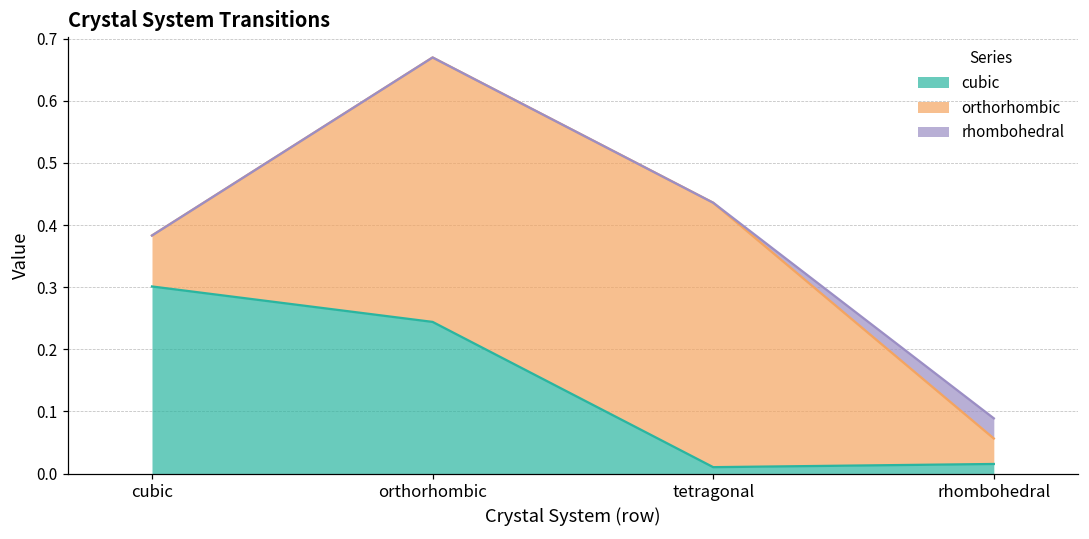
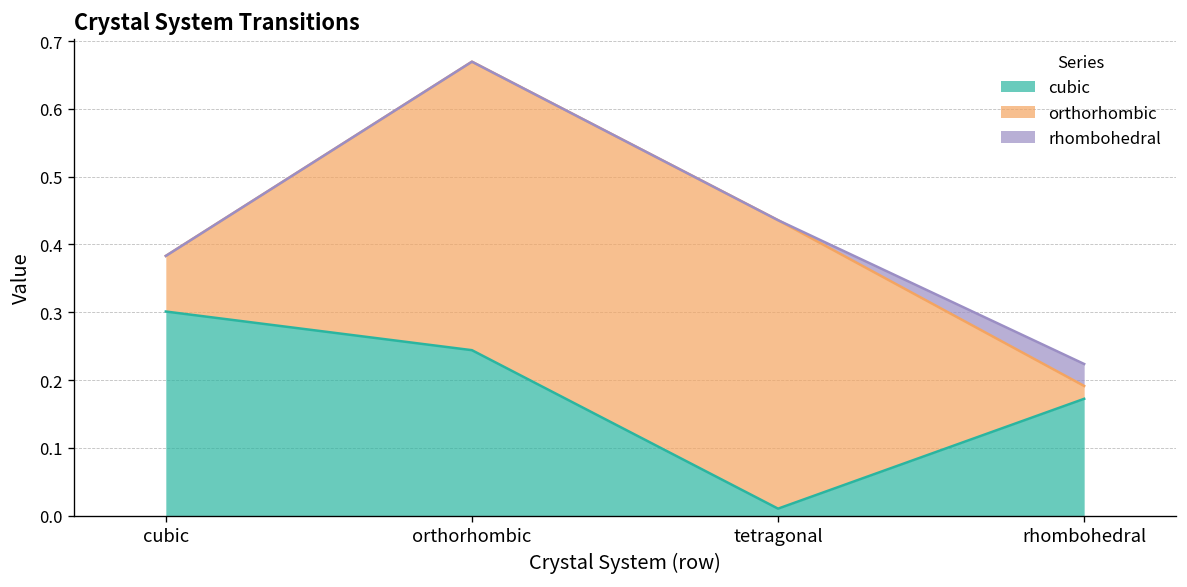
  {
    "cubic": {
      "cubic": 0.30,
      "orthorhombic": 0.24,
      "tetragonal": 0.01,
-     "rhombohedral": 0.02
+     "rhombohedral": 0.17
    },
    "orthorhombic": {
-     "rhombohedral": 0.04
+     "rhombohedral": 0.02
    },
    "rhombohedral": {
      "rhombohedral": 0.03
    }
  }
